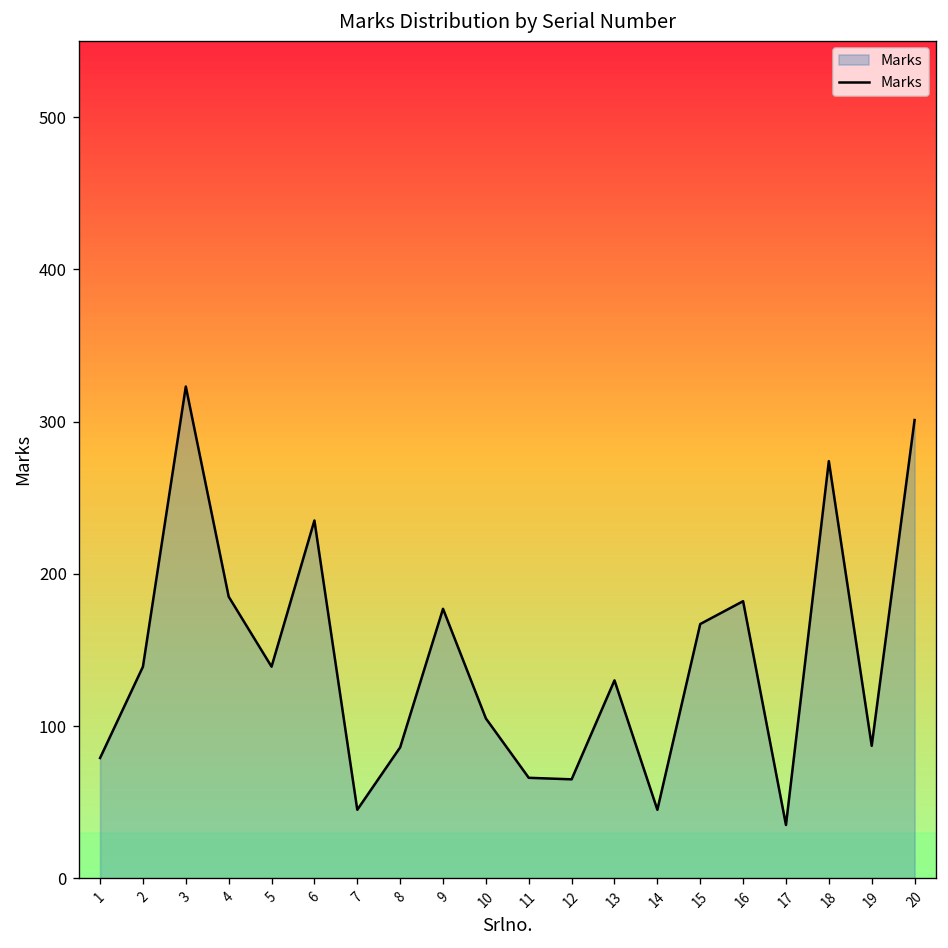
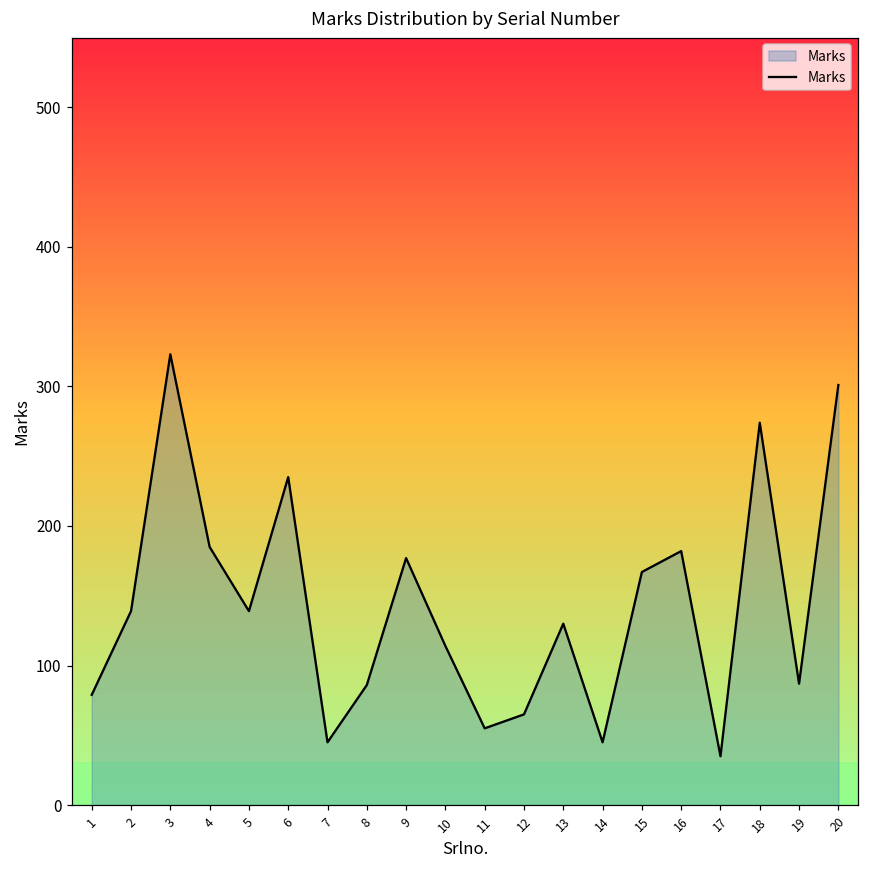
  {
    "1": 79,
    "2": 139,
    "3": 323,
    "4": 185,
    "5": 139,
    "6": 235,
    "7": 45,
    "8": 86,
    "9": 177,
-   "10": 105,
-   "11": 66,
+   "10": 114,
+   "11": 55,
    "12": 65,
    "13": 130,
    "14": 45,
    "15": 167,
    "16": 182,
    "17": 35,
    "18": 274,
    "19": 87,
    "20": 301
  }
